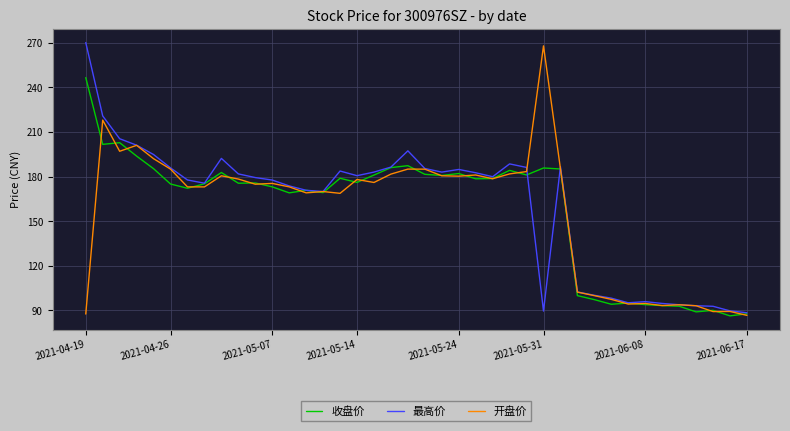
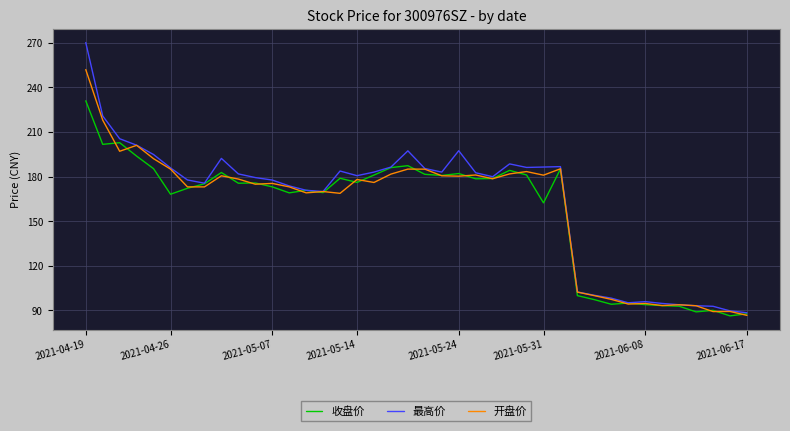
  {
    "收盘价": {
-     "2021-04-19": 247,
-     "2021-04-26": 175,
+     "2021-04-19": 231,
+     "2021-04-26": 168,
      "2021-05-07": 173,
      "2021-05-14": 176,
      "2021-05-24": 182,
-     "2021-05-31": 186
+     "2021-05-31": 162
    },
    "最高价": {
      "2021-04-19": 270,
      "2021-05-07": 178,
      "2021-05-14": 181,
-     "2021-05-24": 185,
-     "2021-05-31": 89
+     "2021-05-24": 197,
+     "2021-05-31": 186
    },
    "开盘价": {
-     "2021-04-19": 87,
+     "2021-04-19": 252,
      "2021-05-07": 175,
      "2021-05-14": 178,
      "2021-05-24": 180,
-     "2021-05-31": 268
+     "2021-05-31": 181
    }
  }
